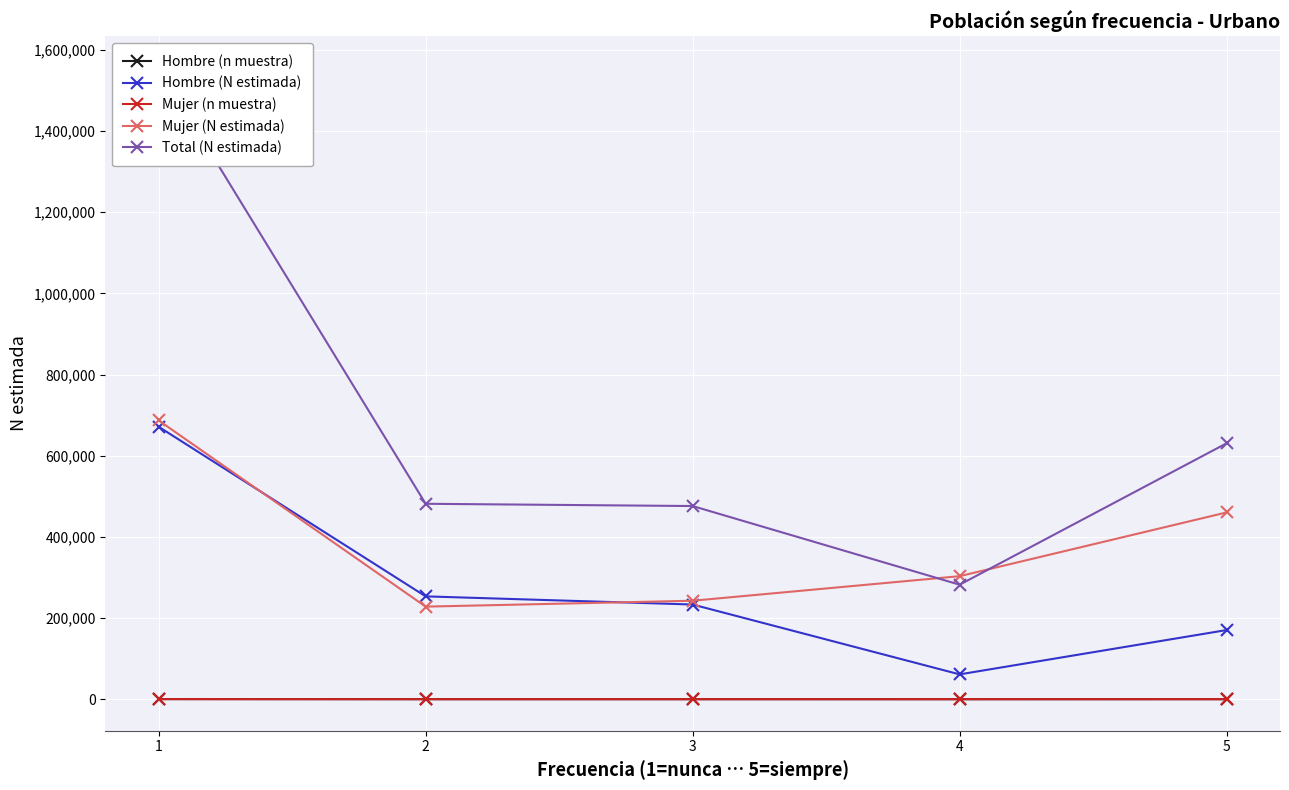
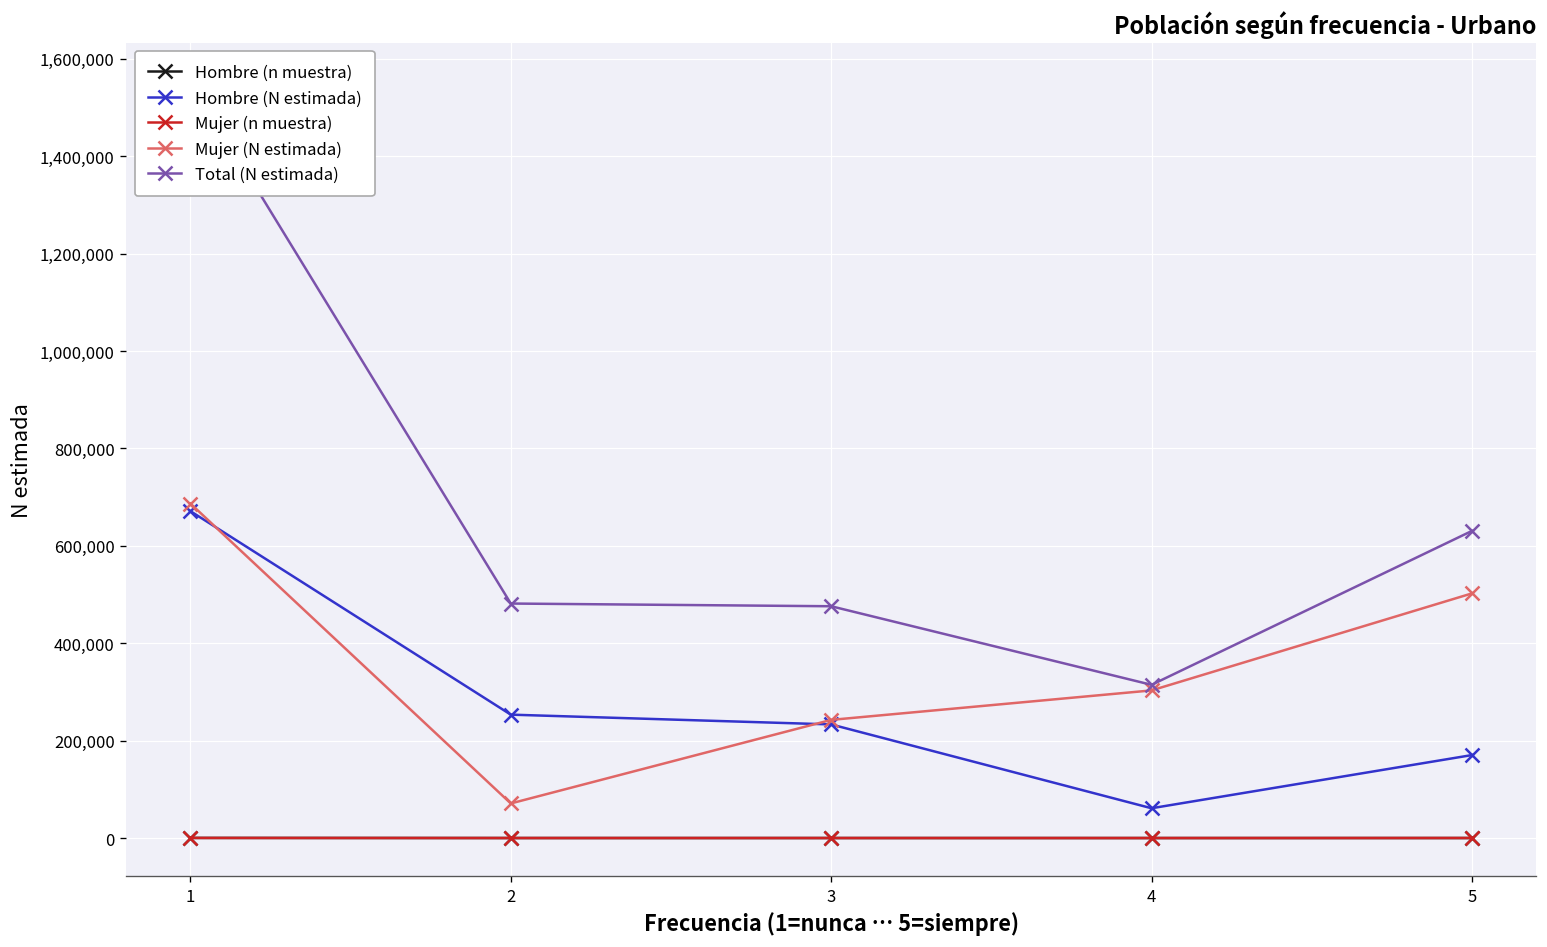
  {
    "Mujer (n muestra)": {
      "1": "0",
      "2": "0",
      "3": "0",
      "4": "0",
      "5": "0"
    },
    "Hombre (N estimada)": {
      "1": "670,000",
      "2": "250,000",
      "3": "230,000",
      "4": "60,000",
      "5": "170,000"
    },
    "Mujer (N estimada)": {
      "1": "690,000",
-     "2": "230,000",
+     "2": "70,000",
      "3": "240,000",
      "4": "300,000",
-     "5": "460,000"
+     "5": "500,000"
    },
    "Total (N estimada)": {
      "2": "480,000",
      "3": "480,000",
-     "4": "280,000",
+     "4": "310,000",
      "5": "630,000"
    }
  }
